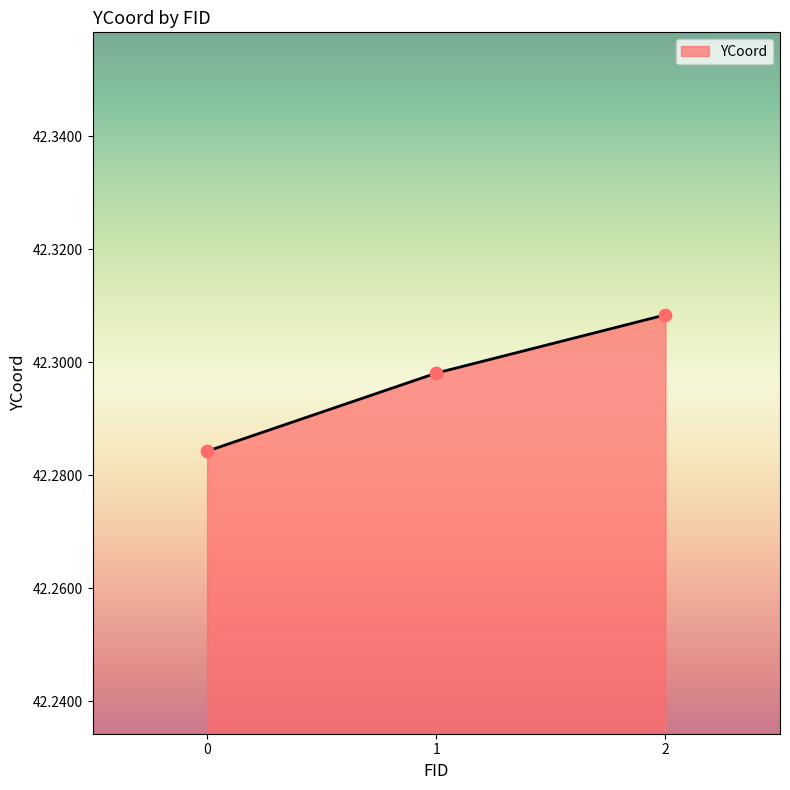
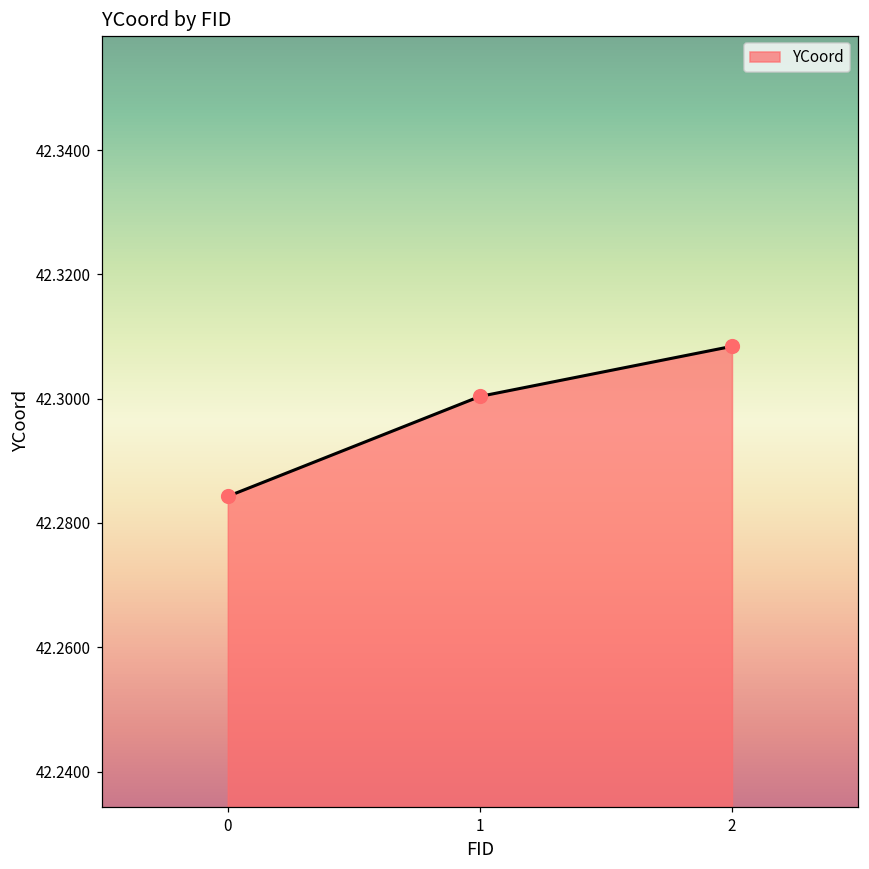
  {
    "0": 42.284,
-   "1": 42.298,
+   "1": 42.300,
    "2": 42.308
  }
